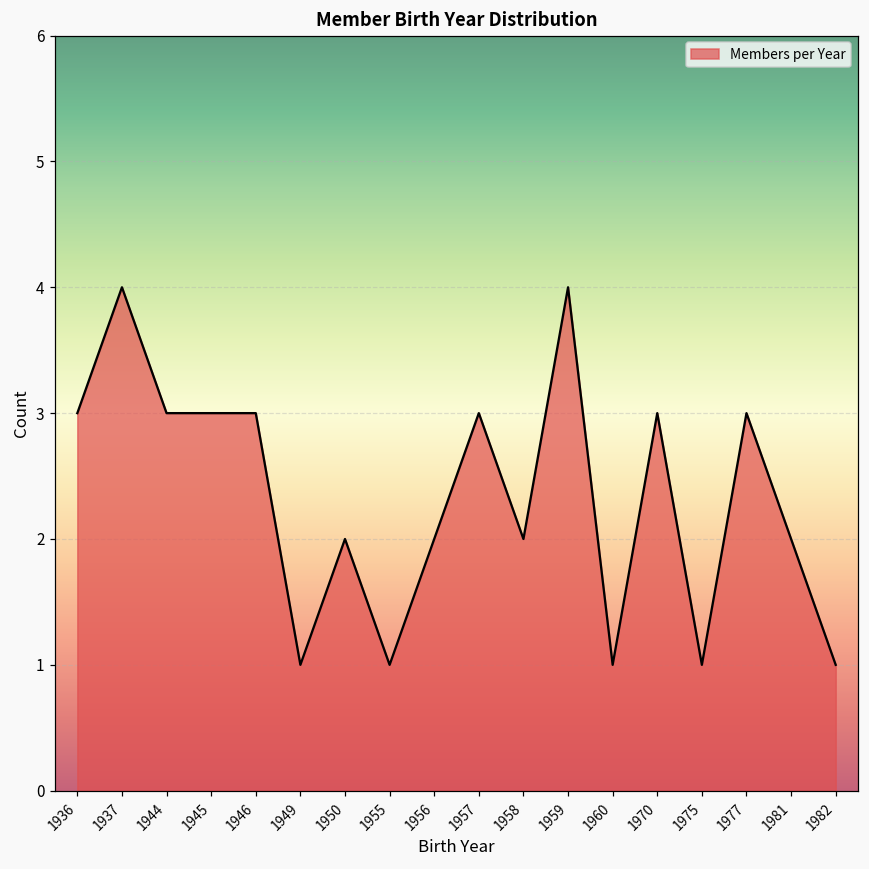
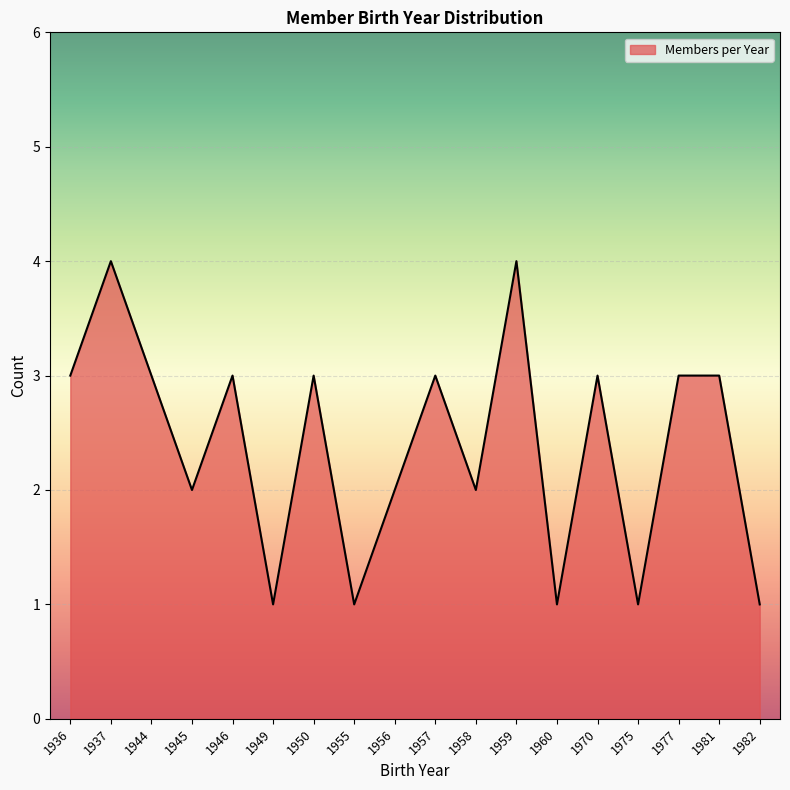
  {
    "1936": 3,
    "1937": 4,
    "1944": 3,
-   "1945": 3,
+   "1945": 2,
    "1946": 3,
    "1949": 1,
-   "1950": 2,
+   "1950": 3,
    "1955": 1,
    "1956": 2,
    "1957": 3,
    "1958": 2,
    "1959": 4,
    "1960": 1,
    "1970": 3,
    "1975": 1,
    "1977": 3,
-   "1981": 2,
+   "1981": 3,
    "1982": 1
  }
